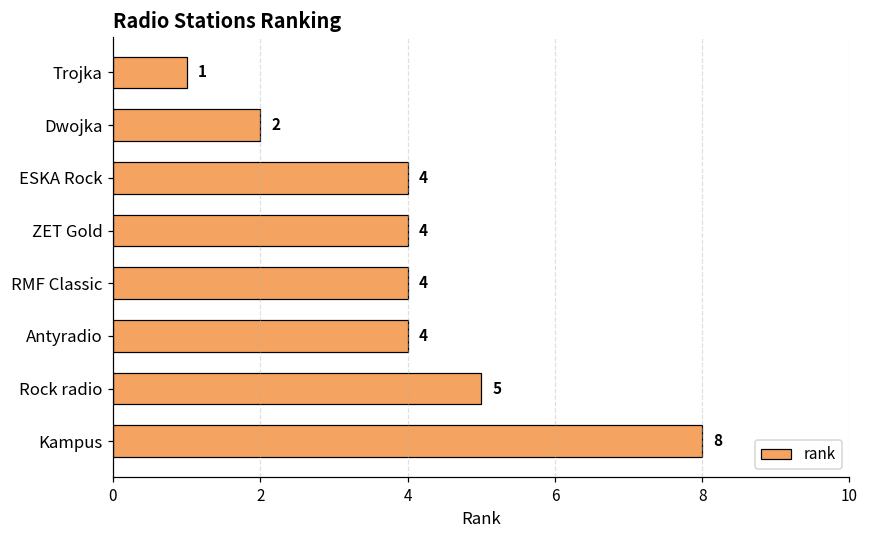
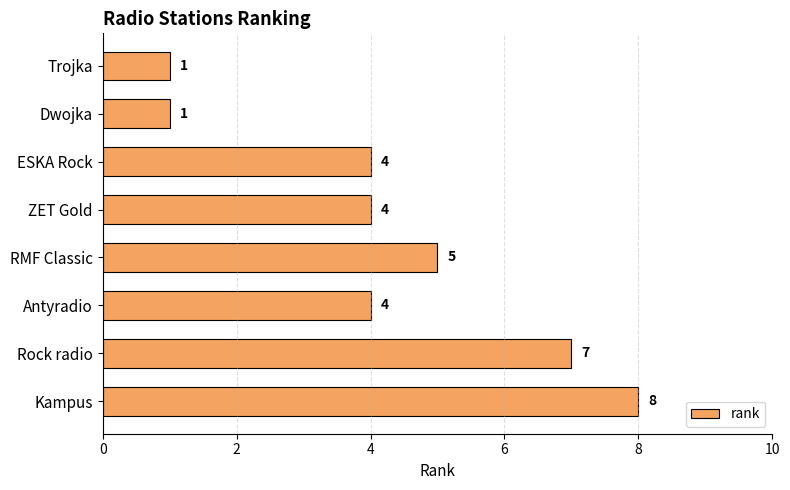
  {
    "Trojka": 1,
-   "Dwojka": 2,
+   "Dwojka": 1,
    "ESKA Rock": 4,
    "ZET Gold": 4,
-   "RMF Classic": 4,
+   "RMF Classic": 5,
    "Antyradio": 4,
-   "Rock radio": 5,
+   "Rock radio": 7,
    "Kampus": 8
  }
